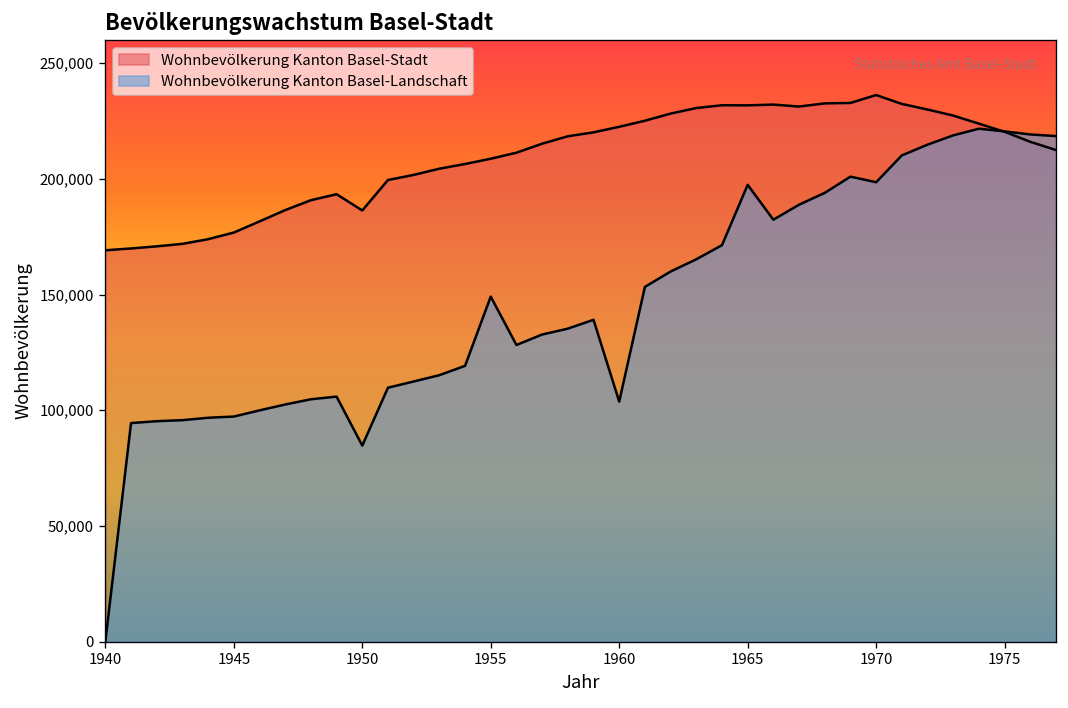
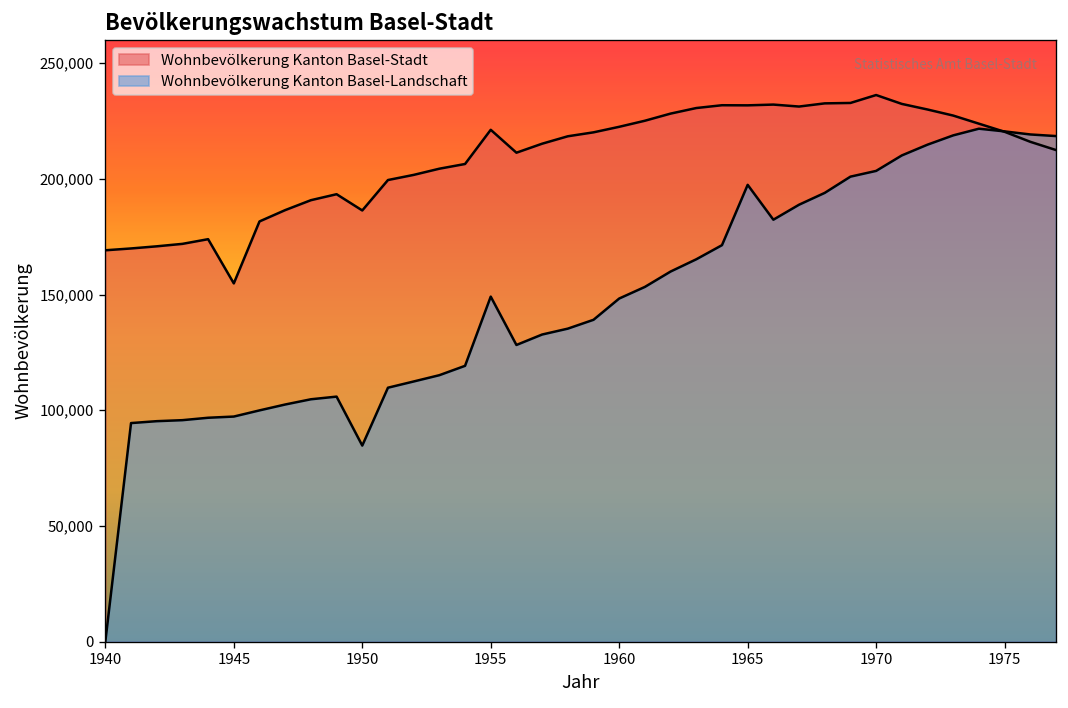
  {
    "Wohnbevölkerung Kanton Basel-Stadt": {
      "1940": "169,000",
-     "1945": "177,000",
+     "1945": "155,000",
      "1950": "186,000",
-     "1955": "209,000",
+     "1955": "221,000",
      "1960": "222,000",
      "1965": "232,000",
      "1970": "236,000"
    },
    "Wohnbevölkerung Kanton Basel-Landschaft": {
      "1940": "0",
      "1945": "97,000",
      "1950": "85,000",
      "1955": "149,000",
-     "1960": "104,000",
+     "1960": "148,000",
      "1965": "197,000",
-     "1970": "199,000"
+     "1970": "203,000"
    }
  }
